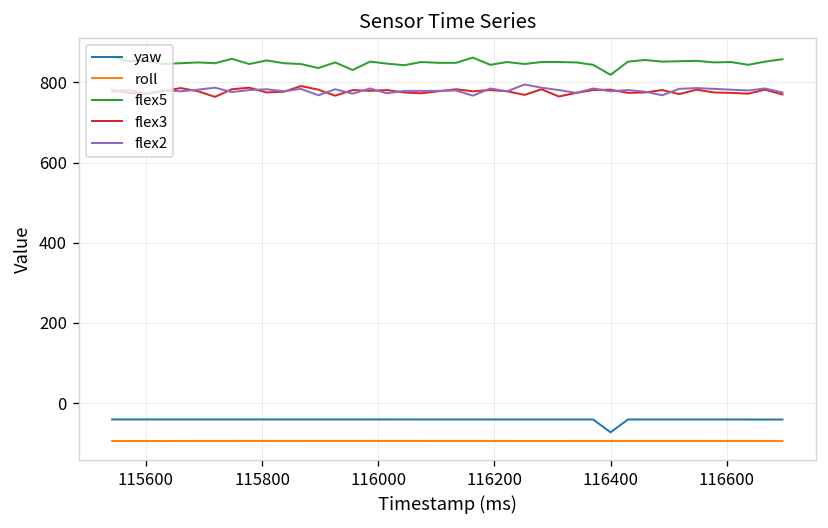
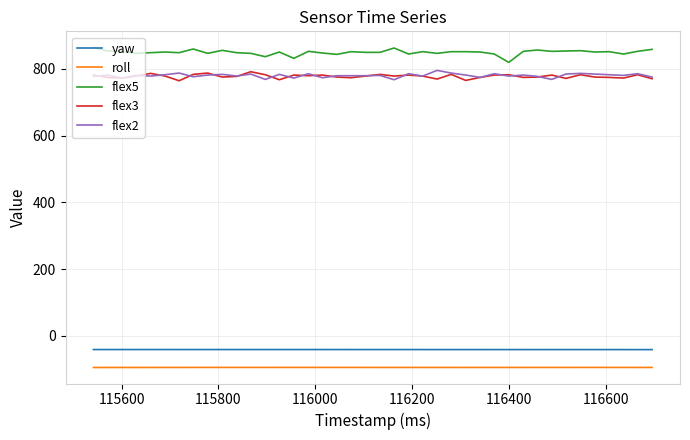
  {
    "yaw": {
-     "116400": -70
+     "116400": -40
    },
    "roll": {
      "116400": -90
    },
    "flex5": {
      "116400": 820
    }
  }
